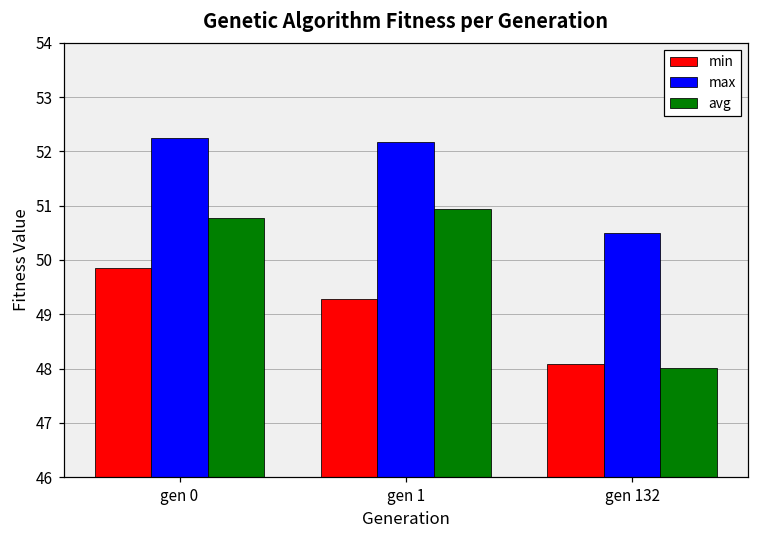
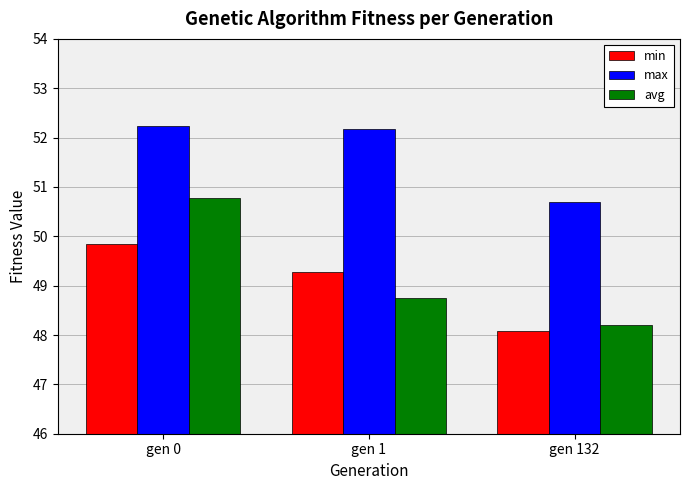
  {
    "min": {
      "gen 0": 49.8,
      "gen 1": 49.3,
      "gen 132": 48.1
    },
    "max": {
      "gen 0": 52.2,
      "gen 1": 52.2,
-     "gen 132": 50.5
+     "gen 132": 50.7
    },
    "avg": {
      "gen 0": 50.8,
-     "gen 1": 50.9,
-     "gen 132": 48.0
+     "gen 1": 48.7,
+     "gen 132": 48.2
    }
  }
